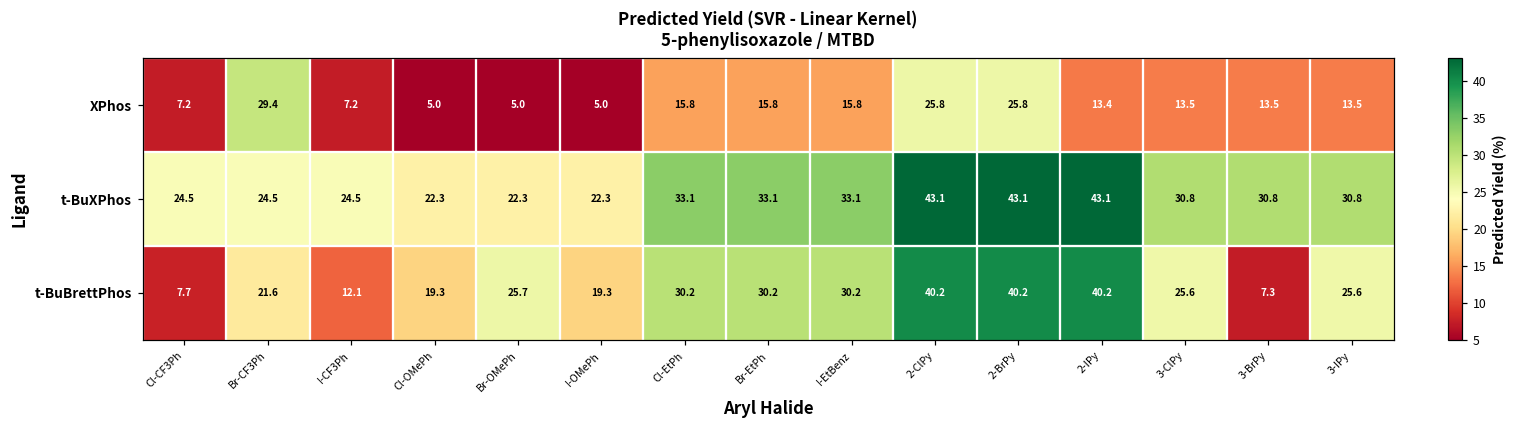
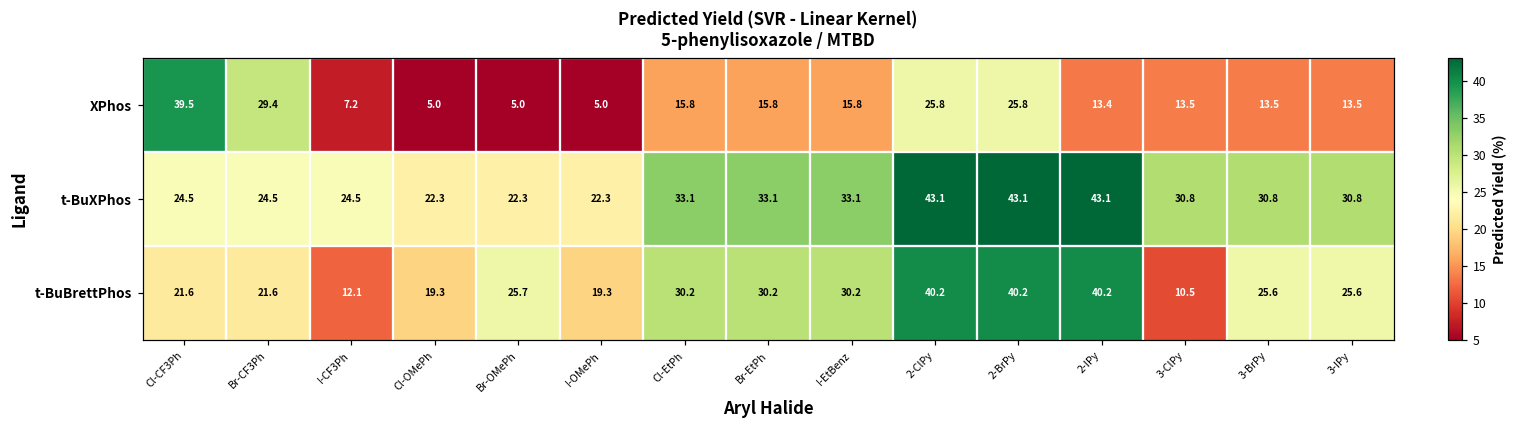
  {
    "XPhos": {
-     "Cl-CF3Ph": 7.2,
+     "Cl-CF3Ph": 39.5,
      "Br-CF3Ph": 29.4,
      "I-CF3Ph": 7.2,
      "Cl-OMePh": 5.0,
      "Br-OMePh": 5.0,
      "I-OMePh": 5.0,
      "Cl-EtPh": 15.8,
      "Br-EtPh": 15.8,
      "I-EtBenz": 15.8,
      "2-ClPy": 25.8,
      "2-BrPy": 25.8,
      "2-IPy": 13.4,
      "3-ClPy": 13.5,
      "3-BrPy": 13.5,
      "3-IPy": 13.5
    },
    "t-BuXPhos": {
      "Cl-CF3Ph": 24.5,
      "Br-CF3Ph": 24.5,
      "I-CF3Ph": 24.5,
      "Cl-OMePh": 22.3,
      "Br-OMePh": 22.3,
      "I-OMePh": 22.3,
      "Cl-EtPh": 33.1,
      "Br-EtPh": 33.1,
      "I-EtBenz": 33.1,
      "2-ClPy": 43.1,
      "2-BrPy": 43.1,
      "2-IPy": 43.1,
      "3-ClPy": 30.8,
      "3-BrPy": 30.8,
      "3-IPy": 30.8
    },
    "t-BuBrettPhos": {
-     "Cl-CF3Ph": 7.7,
+     "Cl-CF3Ph": 21.6,
      "Br-CF3Ph": 21.6,
      "I-CF3Ph": 12.1,
      "Cl-OMePh": 19.3,
      "Br-OMePh": 25.7,
      "I-OMePh": 19.3,
      "Cl-EtPh": 30.2,
      "Br-EtPh": 30.2,
      "I-EtBenz": 30.2,
      "2-ClPy": 40.2,
      "2-BrPy": 40.2,
      "2-IPy": 40.2,
-     "3-ClPy": 25.6,
-     "3-BrPy": 7.3,
+     "3-ClPy": 10.5,
+     "3-BrPy": 25.6,
      "3-IPy": 25.6
    }
  }
